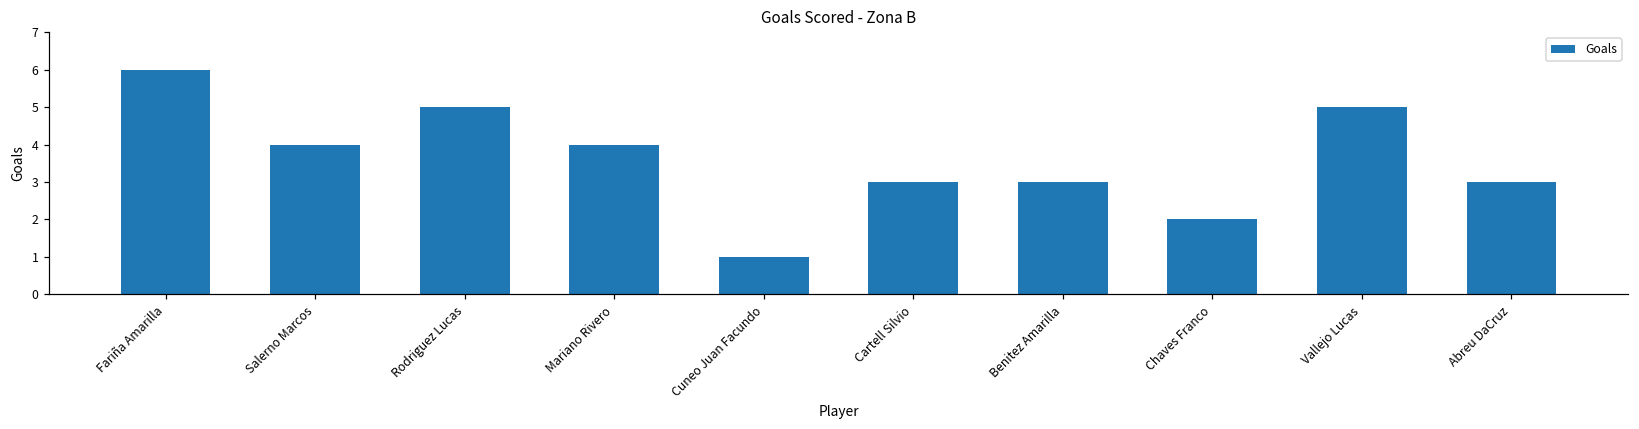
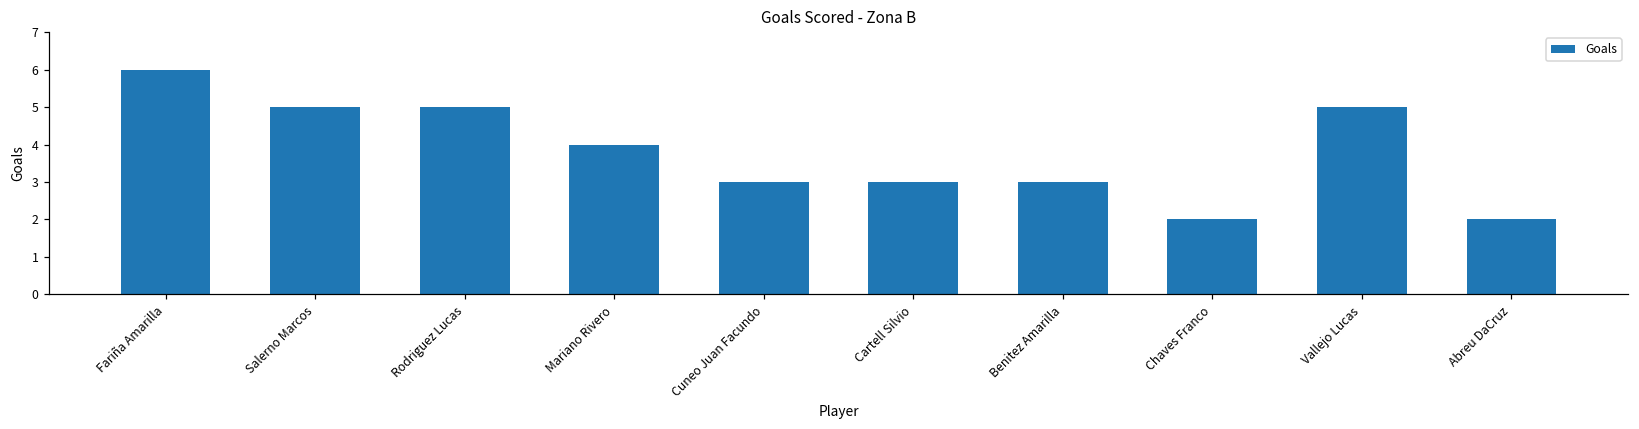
  {
    "Fariña Amarilla": 6,
-   "Salerno Marcos": 4,
+   "Salerno Marcos": 5,
    "Rodriguez Lucas": 5,
    "Mariano Rivero": 4,
-   "Cuneo Juan Facundo": 1,
+   "Cuneo Juan Facundo": 3,
    "Cartell Silvio": 3,
    "Benitez Amarilla": 3,
    "Chaves Franco": 2,
    "Vallejo Lucas": 5,
-   "Abreu DaCruz": 3
+   "Abreu DaCruz": 2
  }
